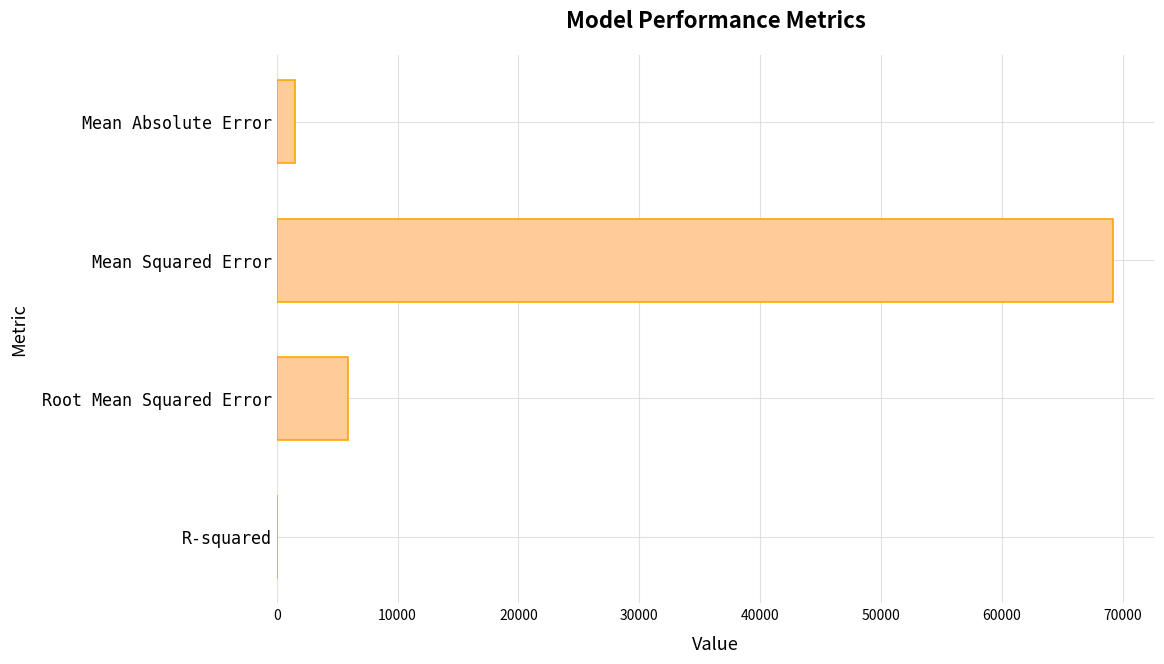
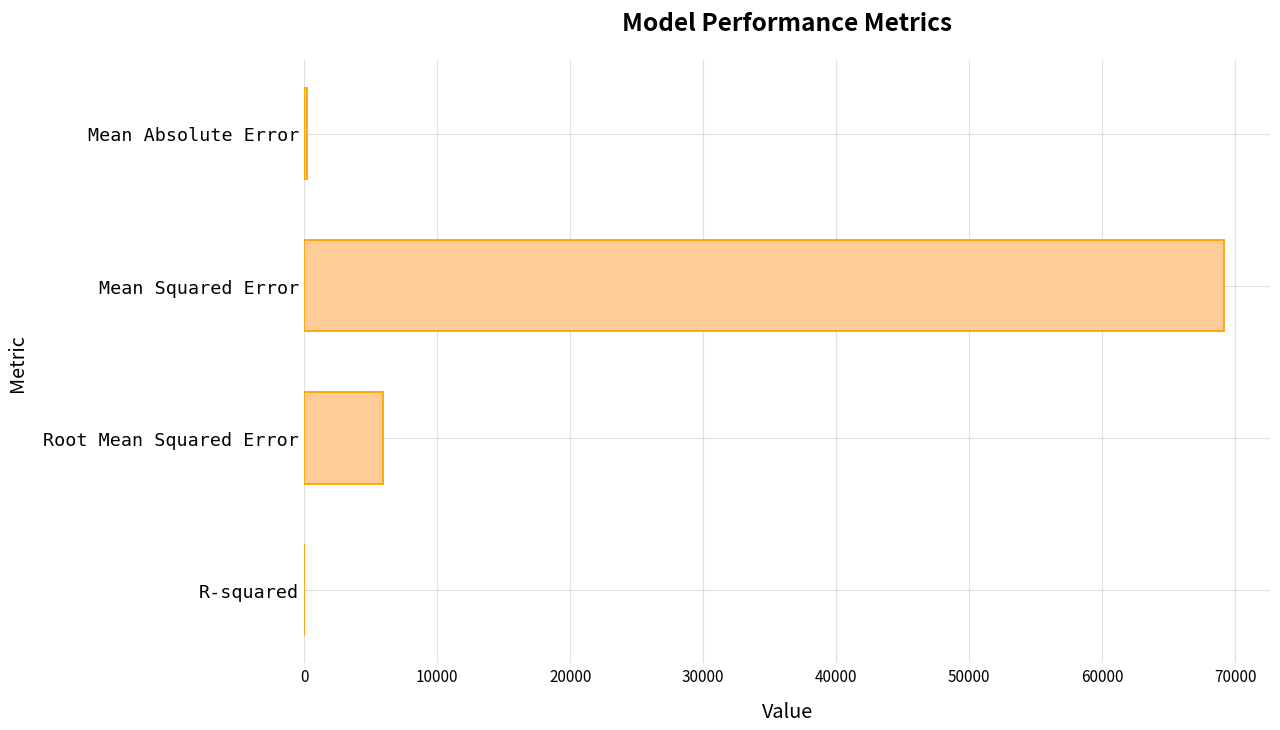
  {
-   "Mean Absolute Error": 1500,
+   "Mean Absolute Error": 200,
    "Mean Squared Error": 69200,
    "Root Mean Squared Error": 5900
  }
